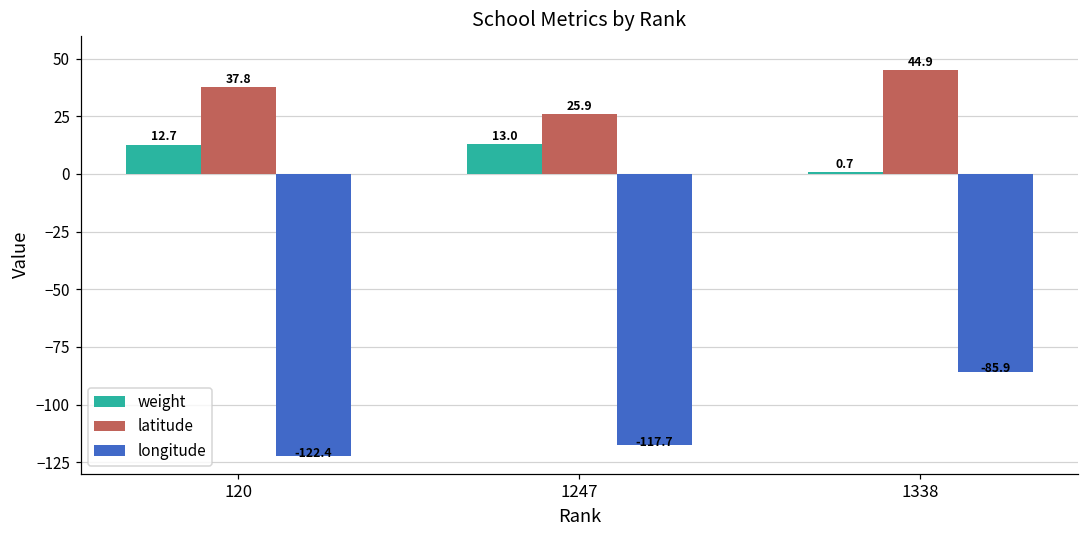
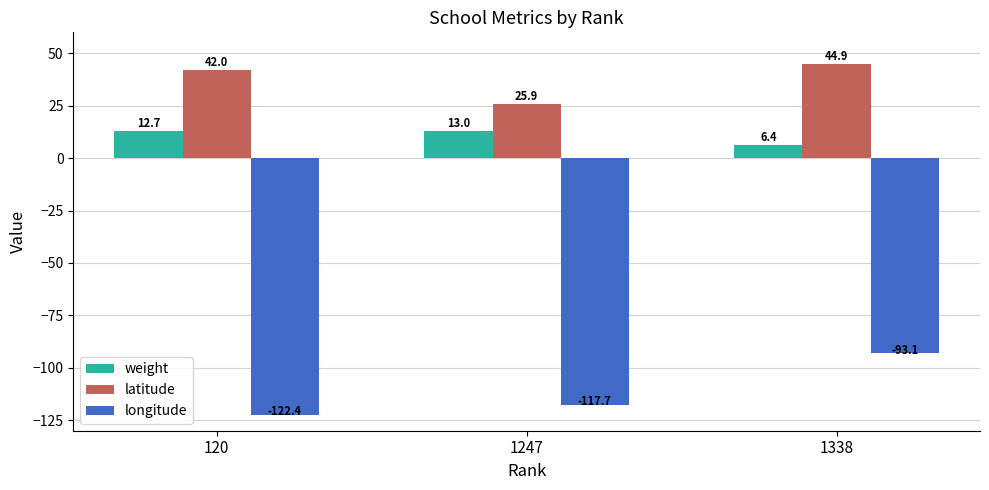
  {
    "weight": {
      "120": 12.7,
      "1247": 13.0,
-     "1338": 0.7
+     "1338": 6.4
    },
    "latitude": {
-     "120": 37.8,
+     "120": 42.0,
      "1247": 25.9,
      "1338": 44.9
    },
    "longitude": {
      "120": -122.4,
      "1247": -117.7,
-     "1338": -85.9
+     "1338": -93.1
    }
  }
